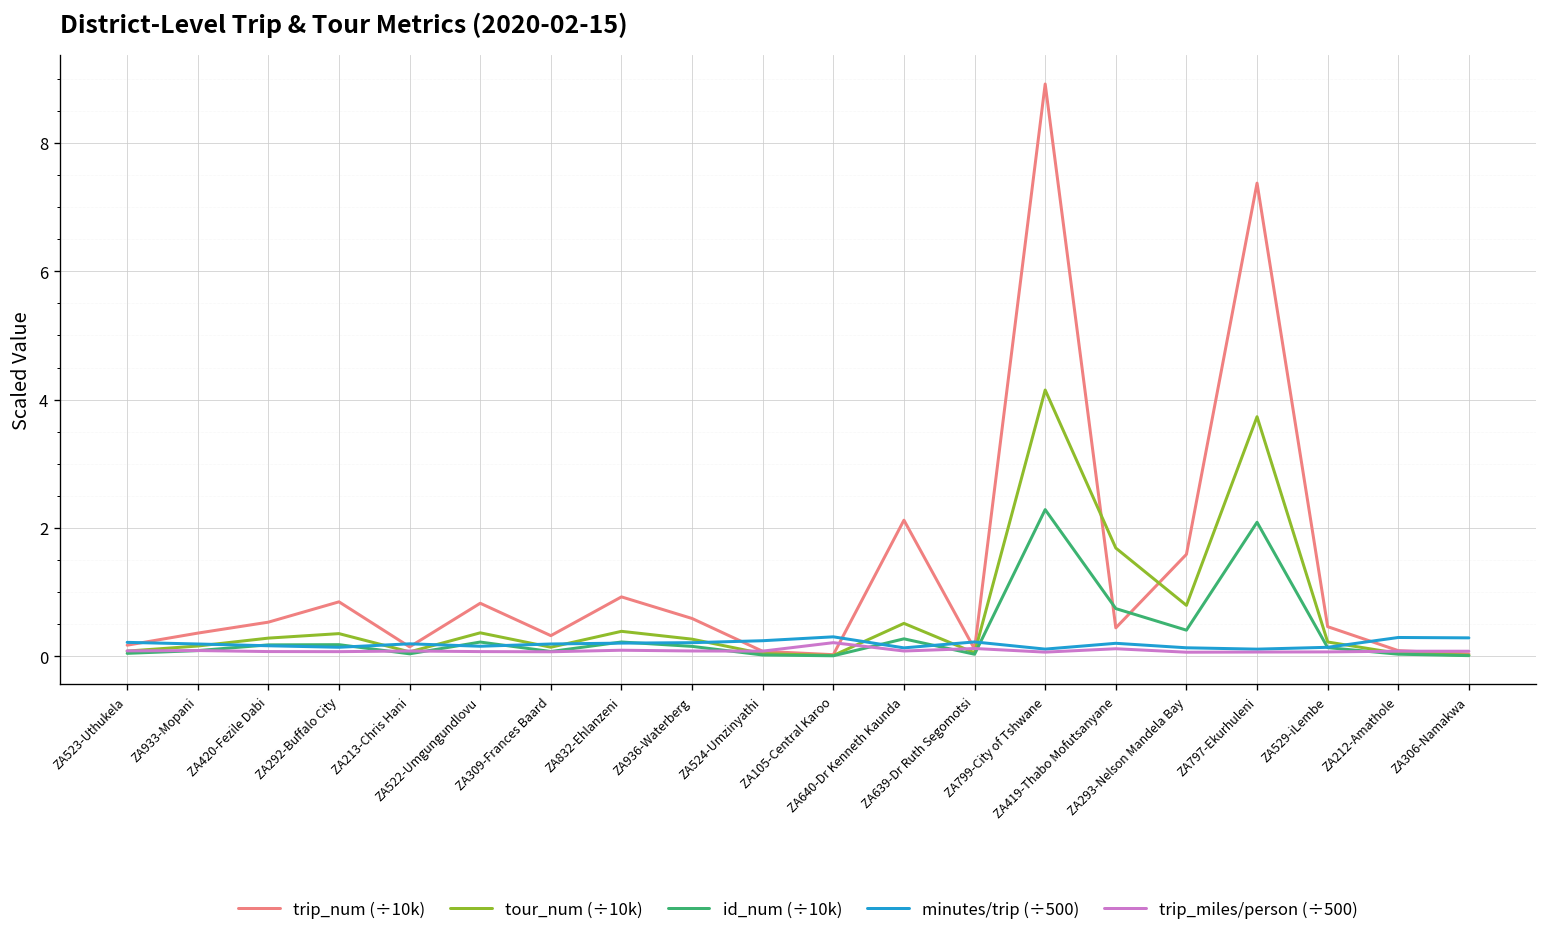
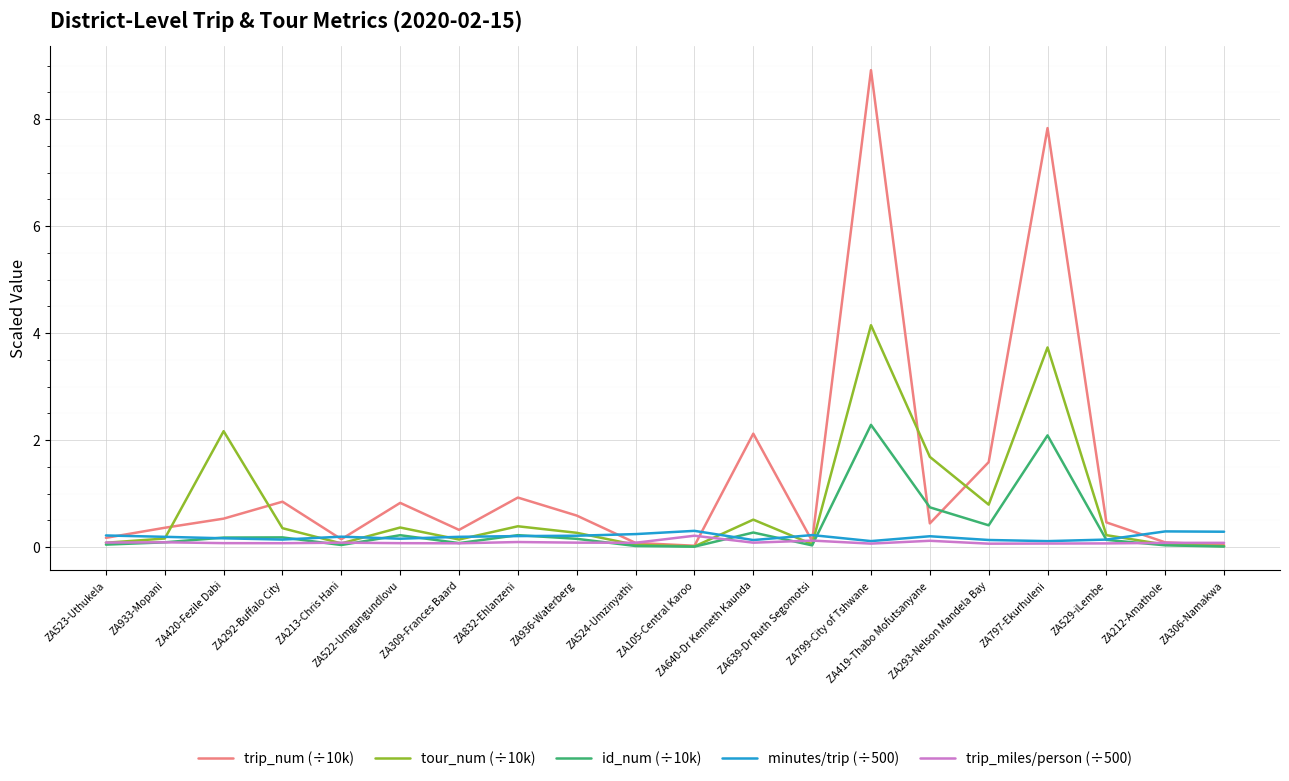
  {
    "trip_num (÷10k)": {
      "ZA933-Mopani": 0.4,
      "ZA420-Fezile Dabi": 0.5,
      "ZA292-Buffalo City": 0.8,
      "ZA522-Umgungundlovu": 0.8,
      "ZA309-Frances Baard": 0.3,
      "ZA832-Ehlanzeni": 0.9,
      "ZA936-Waterberg": 0.6,
      "ZA640-Dr Kenneth Kaunda": 2.1,
      "ZA799-City of Tshwane": 8.9,
      "ZA419-Thabo Mofutsanyane": 0.4,
      "ZA293-Nelson Mandela Bay": 1.6,
-     "ZA797-Ekurhuleni": 7.4,
+     "ZA797-Ekurhuleni": 7.8,
      "ZA529-iLembe": 0.5
    },
    "tour_num (÷10k)": {
-     "ZA420-Fezile Dabi": 0.3,
+     "ZA420-Fezile Dabi": 2.2,
      "ZA292-Buffalo City": 0.4,
      "ZA522-Umgungundlovu": 0.4,
      "ZA309-Frances Baard": 0.1,
      "ZA832-Ehlanzeni": 0.4,
      "ZA936-Waterberg": 0.3,
      "ZA640-Dr Kenneth Kaunda": 0.5,
      "ZA799-City of Tshwane": 4.1,
      "ZA419-Thabo Mofutsanyane": 1.7,
      "ZA293-Nelson Mandela Bay": 0.8,
      "ZA797-Ekurhuleni": 3.7,
      "ZA529-iLembe": 0.2
    },
    "id_num (÷10k)": {
      "ZA522-Umgungundlovu": 0.2,
      "ZA936-Waterberg": 0.2,
      "ZA640-Dr Kenneth Kaunda": 0.3,
      "ZA799-City of Tshwane": 2.3,
      "ZA419-Thabo Mofutsanyane": 0.7,
      "ZA293-Nelson Mandela Bay": 0.4,
      "ZA797-Ekurhuleni": 2.1
    },
    "minutes/trip (÷500)": {
      "ZA522-Umgungundlovu": 0.2,
      "ZA309-Frances Baard": 0.2,
      "ZA936-Waterberg": 0.2,
      "ZA524-Umzinyathi": 0.2,
      "ZA105-Central Karoo": 0.3,
      "ZA640-Dr Kenneth Kaunda": 0.1,
      "ZA639-Dr Ruth Segomotsi": 0.2,
      "ZA419-Thabo Mofutsanyane": 0.2,
      "ZA293-Nelson Mandela Bay": 0.1,
      "ZA212-Amathole": 0.3,
      "ZA306-Namakwa": 0.3
    },
    "trip_miles/person (÷500)": {
      "ZA420-Fezile Dabi": 0.1,
      "ZA292-Buffalo City": 0.1,
      "ZA522-Umgungundlovu": 0.1,
      "ZA832-Ehlanzeni": 0.1,
      "ZA936-Waterberg": 0.1,
      "ZA105-Central Karoo": 0.2,
      "ZA640-Dr Kenneth Kaunda": 0.1,
      "ZA419-Thabo Mofutsanyane": 0.1,
      "ZA293-Nelson Mandela Bay": 0.1,
      "ZA529-iLembe": 0.1
    }
  }
